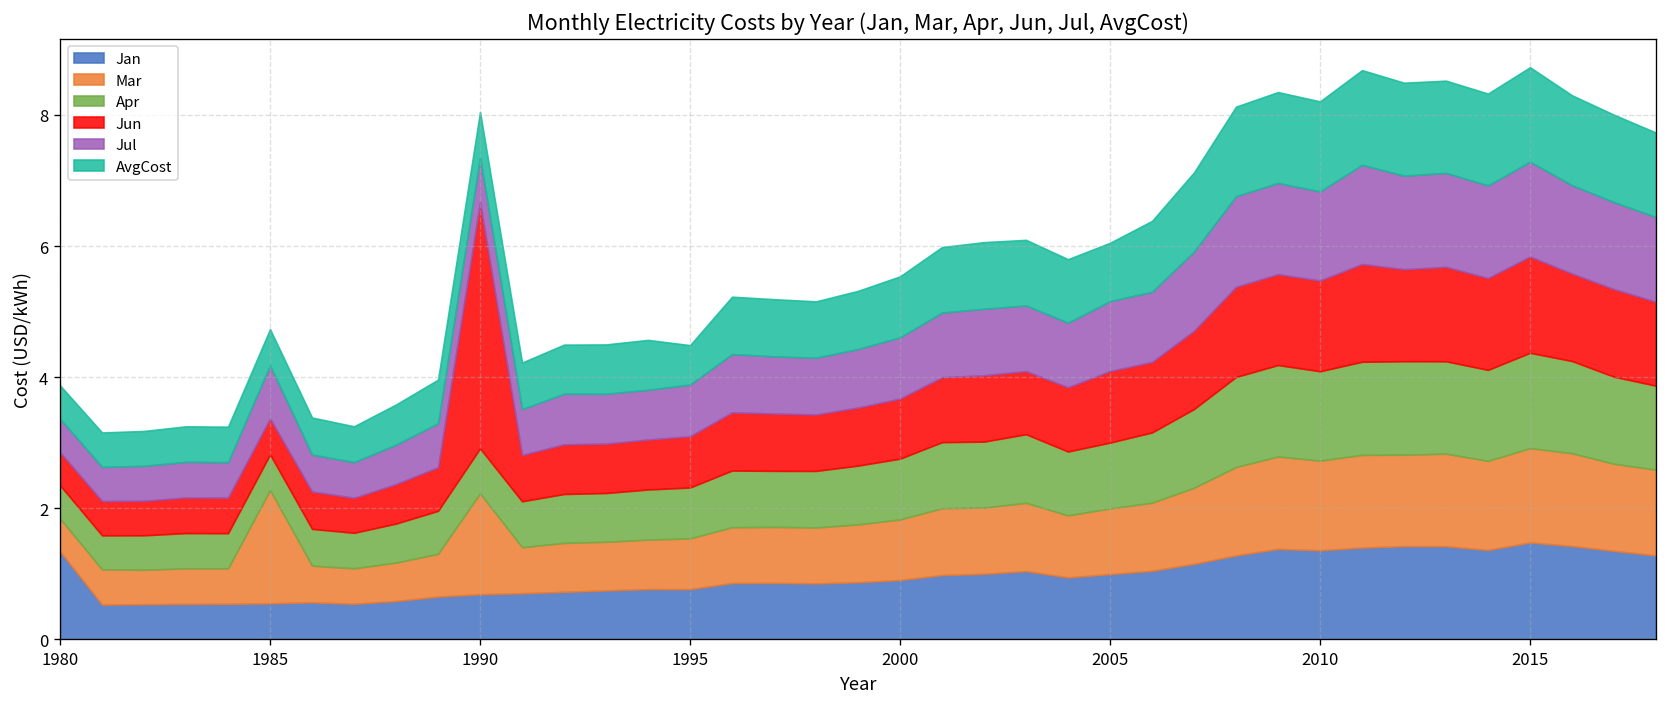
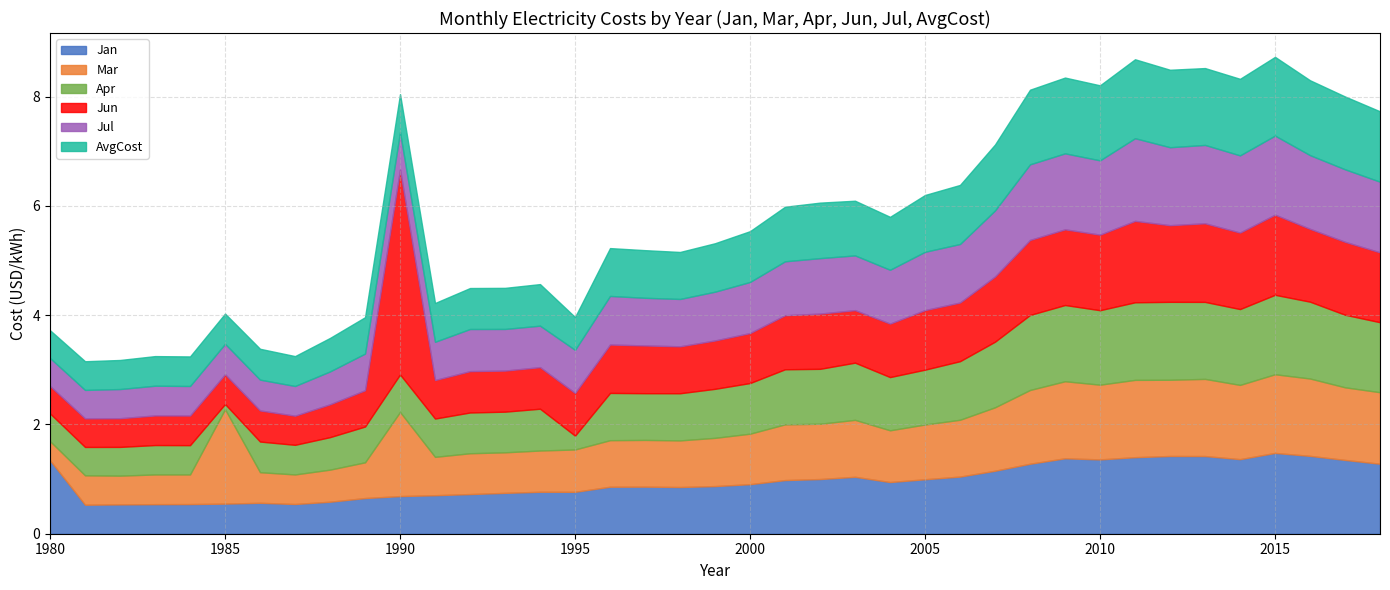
  {
    "Jan": {
      "1980": 1.3,
      "1985": 0.6,
      "1990": 0.7,
      "1995": 0.8,
      "2000": 0.9,
      "2005": 1.0,
      "2010": 1.4,
      "2015": 1.5
    },
    "Mar": {
-     "1980": 0.5,
+     "1980": 0.4,
      "1985": 1.7,
      "1990": 1.5,
      "1995": 0.8,
      "2000": 0.9,
      "2005": 1.0,
      "2010": 1.4,
      "2015": 1.4
    },
    "Apr": {
      "1980": 0.5,
-     "1985": 0.5,
+     "1985": 0.1,
      "1990": 0.7,
-     "1995": 0.8,
+     "1995": 0.3,
      "2000": 0.9,
      "2005": 1.0,
      "2010": 1.4,
      "2015": 1.5
    },
    "Jun": {
      "1980": 0.5,
      "1985": 0.5,
      "1990": 3.8,
      "1995": 0.8,
      "2000": 0.9,
      "2005": 1.1,
      "2010": 1.4,
      "2015": 1.5
    },
    "Jul": {
      "1980": 0.5,
-     "1985": 0.8,
+     "1985": 0.6,
      "1990": 0.7,
      "1995": 0.8,
      "2000": 0.9,
      "2005": 1.1,
      "2010": 1.4,
      "2015": 1.4
    },
    "AvgCost": {
      "1980": 0.5,
      "1985": 0.6,
      "1990": 0.7,
      "1995": 0.6,
      "2000": 0.9,
-     "2005": 0.9,
+     "2005": 1.0,
      "2010": 1.4,
      "2015": 1.4
    }
  }
